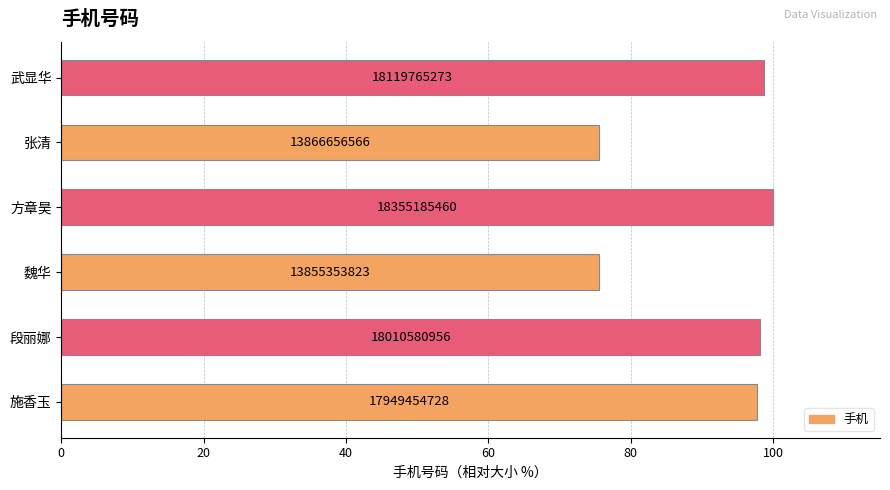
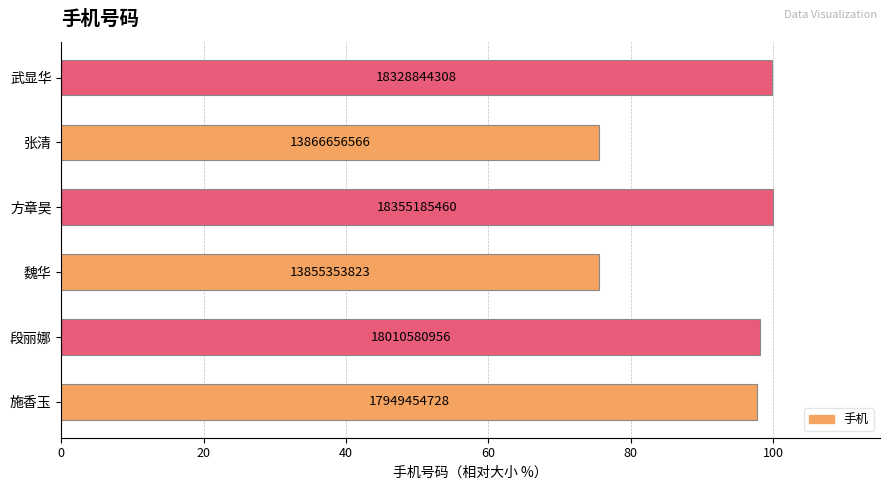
  {
-   "武显华": 18119765273
+   "武显华": 18328844308
  }
